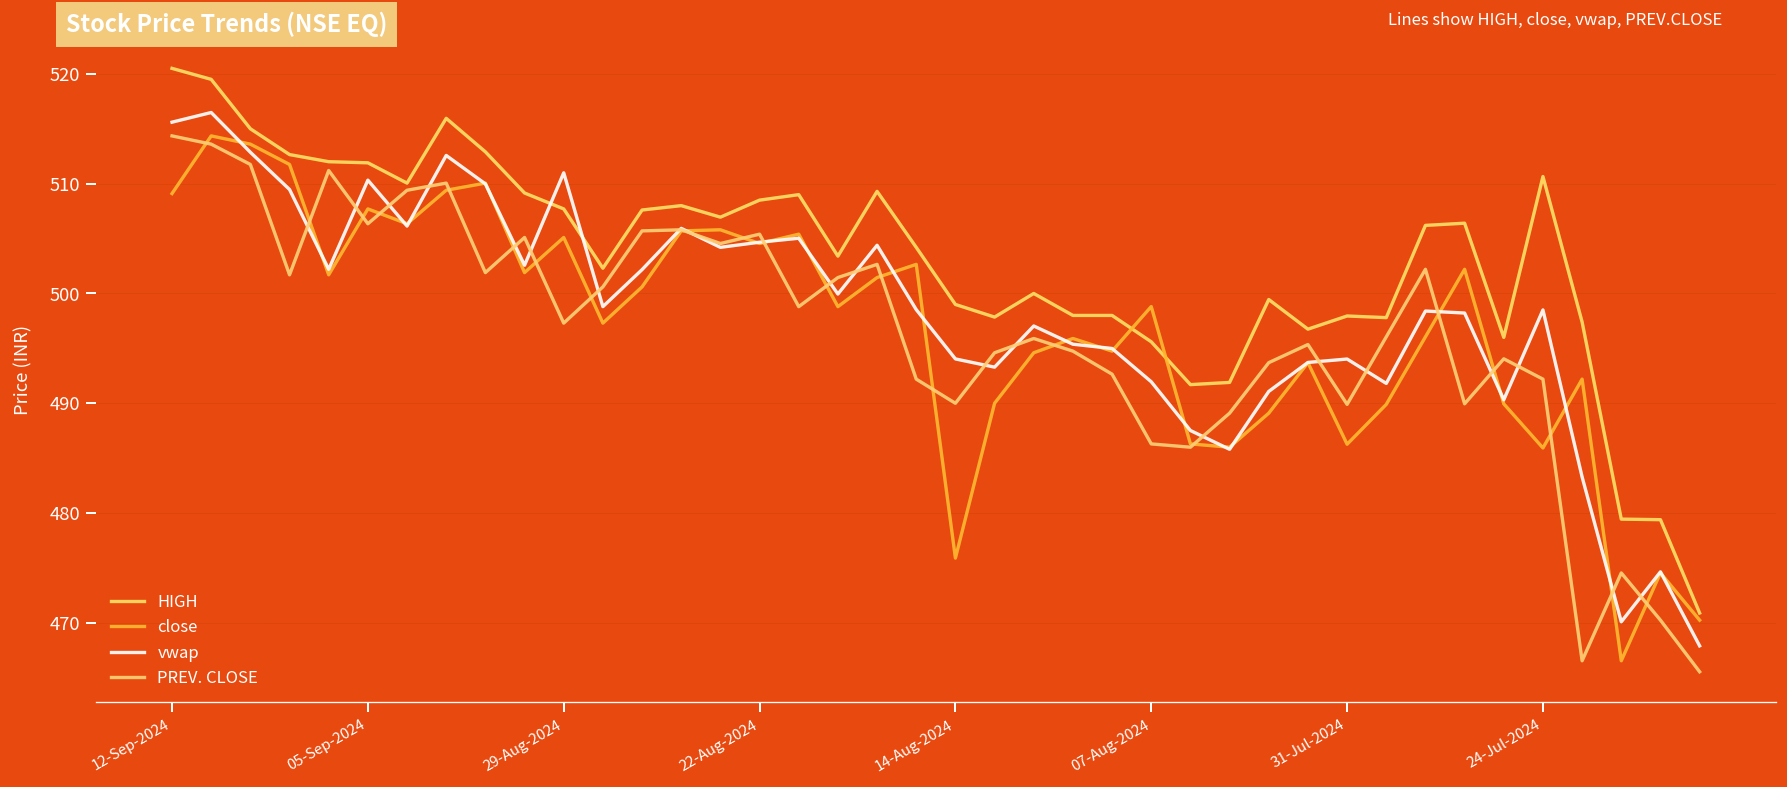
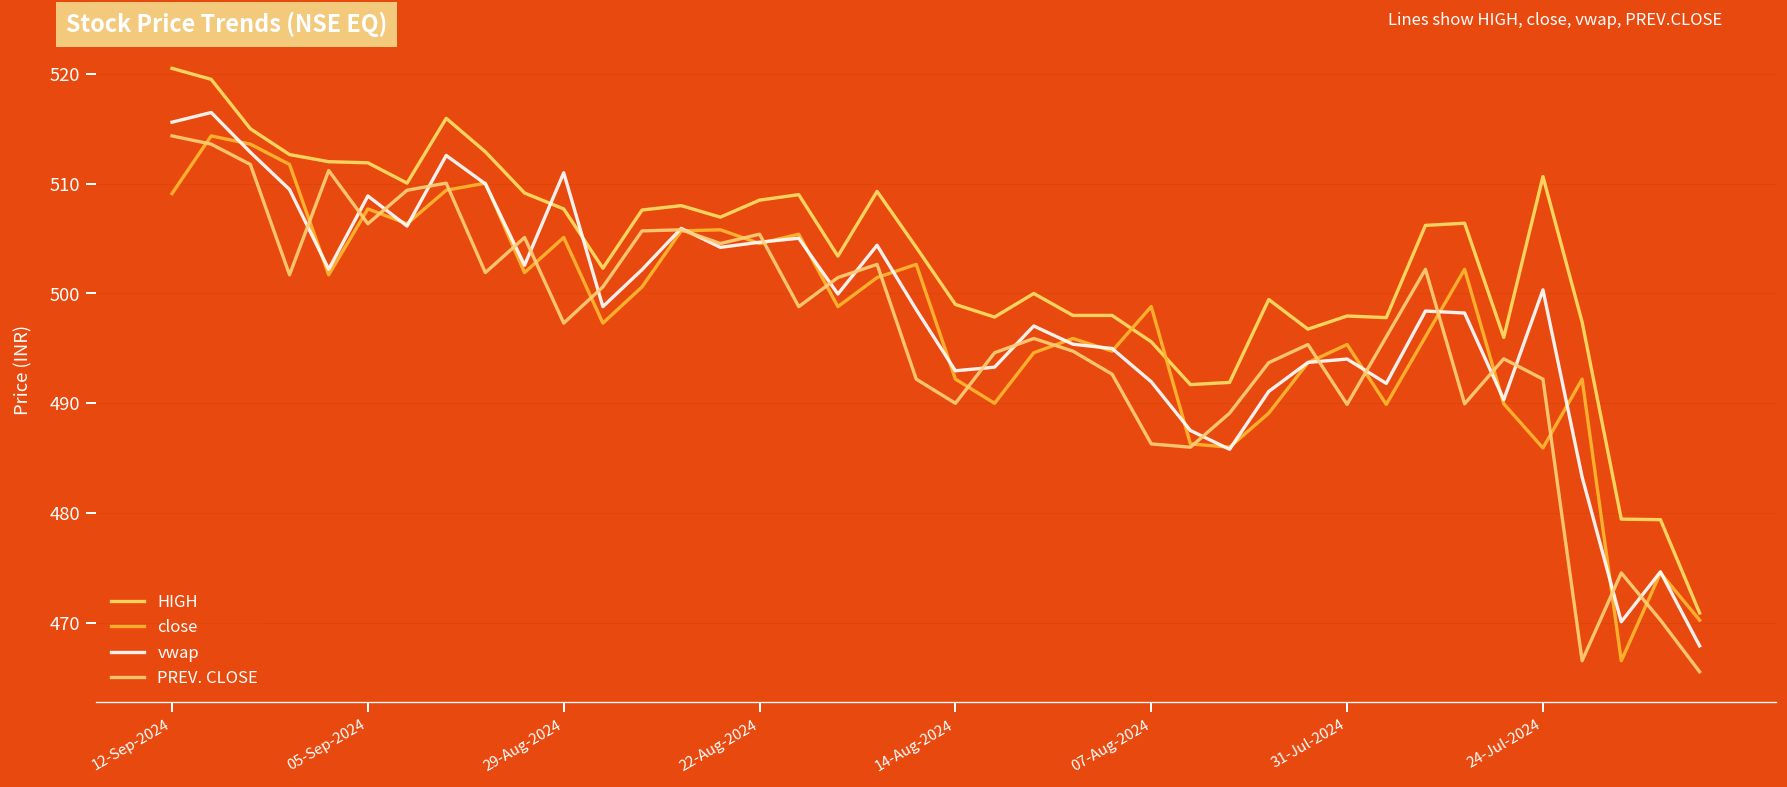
  {
    "close": {
      "12-Sep-2024": 509,
      "05-Sep-2024": 508,
      "29-Aug-2024": 505,
-     "14-Aug-2024": 476,
+     "14-Aug-2024": 492,
      "07-Aug-2024": 499,
-     "31-Jul-2024": 486,
+     "31-Jul-2024": 495,
      "24-Jul-2024": 486
    },
    "vwap": {
      "12-Sep-2024": 516,
-     "05-Sep-2024": 510,
+     "05-Sep-2024": 509,
      "29-Aug-2024": 511,
-     "14-Aug-2024": 494,
+     "14-Aug-2024": 493,
      "07-Aug-2024": 492,
      "31-Jul-2024": 494,
-     "24-Jul-2024": 499
+     "24-Jul-2024": 500
    }
  }
